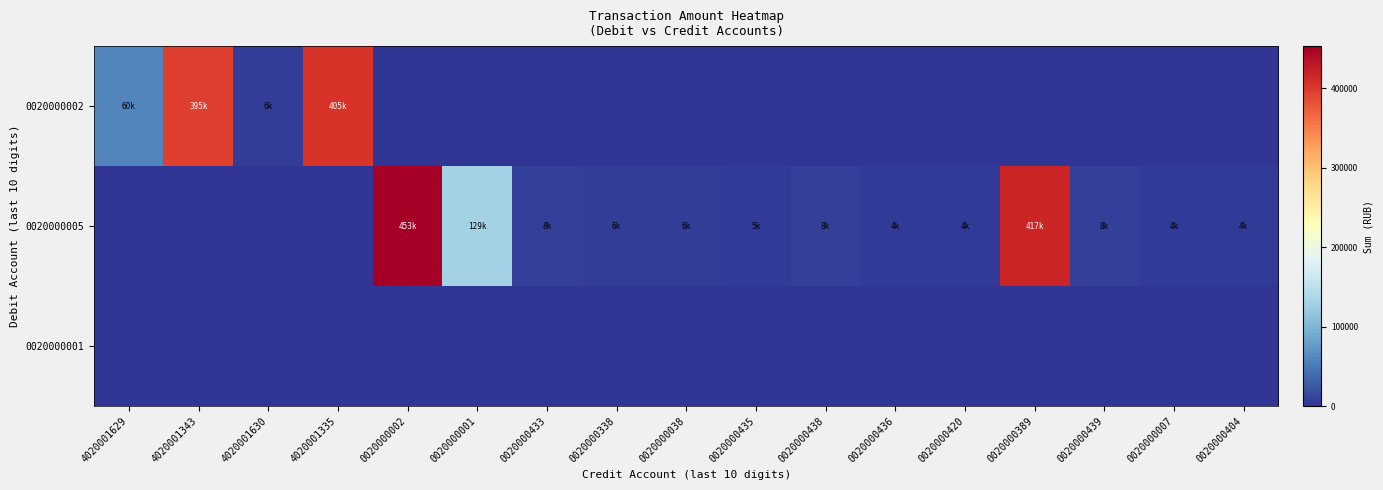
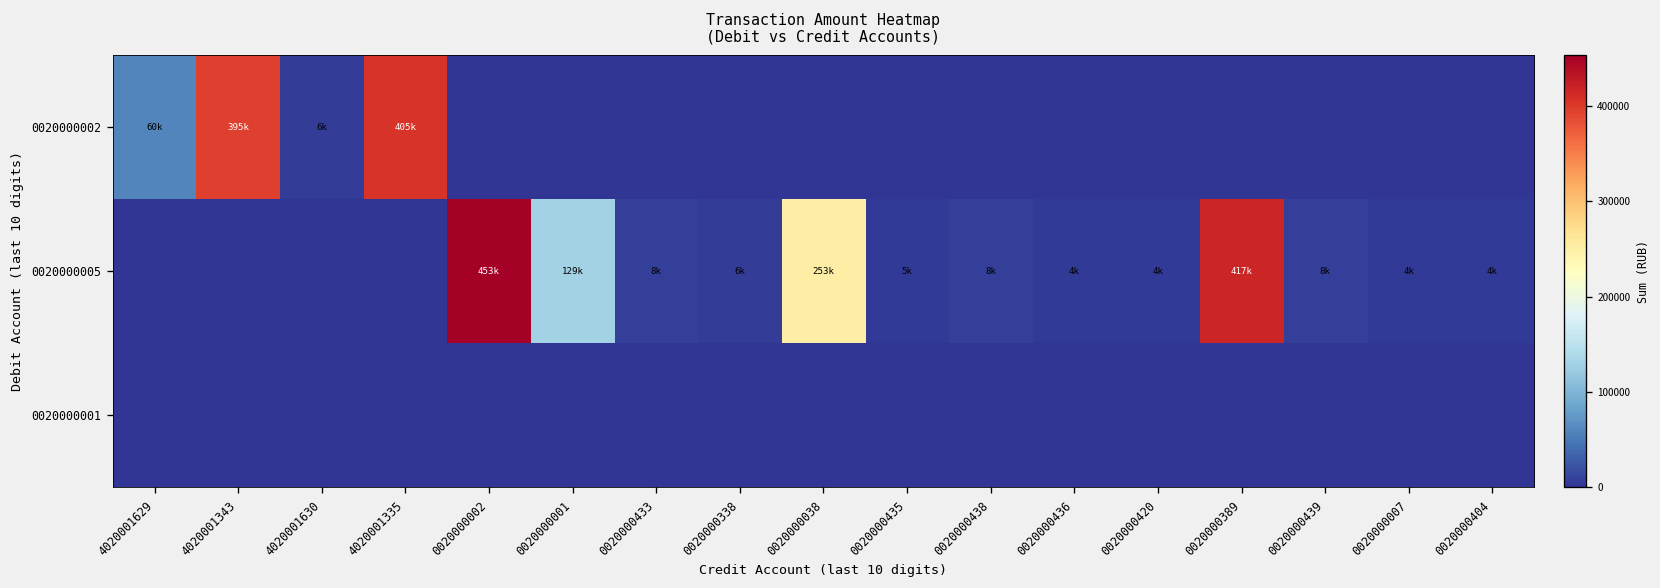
  {
    "0020000002": {
      "4020001629": "60k",
      "4020001343": "395k",
      "4020001630": "6k",
      "4020001335": "405k"
    },
    "0020000005": {
      "0020000002": "453k",
      "0020000001": "129k",
      "0020000433": "8k",
      "0020000338": "6k",
-     "0020000038": "6k",
+     "0020000038": "253k",
      "0020000435": "5k",
      "0020000438": "8k",
      "0020000436": "4k",
      "0020000420": "4k",
      "0020000389": "417k",
      "0020000439": "8k",
      "0020000007": "4k",
      "0020000404": "4k"
    }
  }
